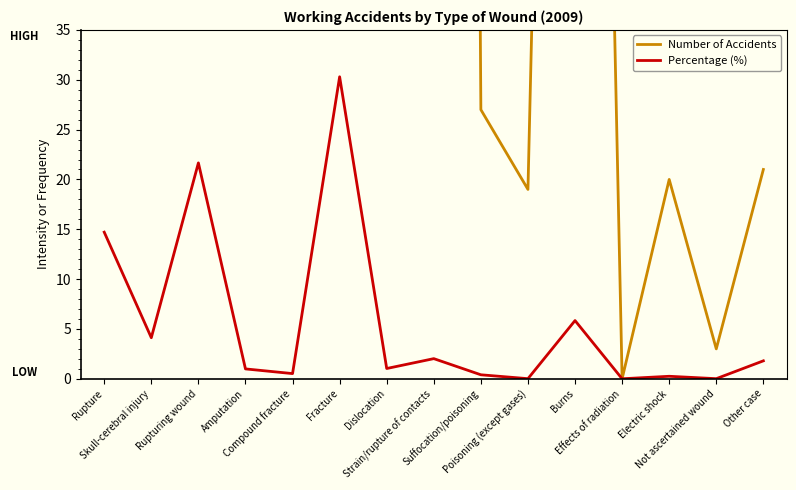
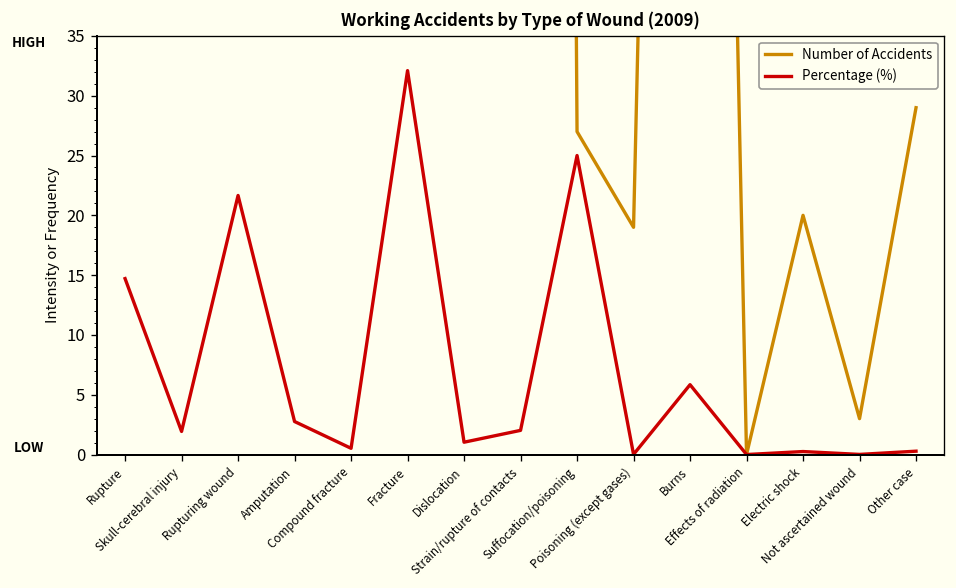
  {
    "Number of Accidents": {
      "Suffocation/poisoning": 27,
      "Poisoning (except gases)": 19,
      "Electric shock": 20,
      "Not ascertained wound": 3,
-     "Other case": 21
+     "Other case": 29
    },
    "Percentage (%)": {
      "Rupture": 15,
-     "Skull-cerebral injury": 4,
+     "Skull-cerebral injury": 2,
      "Rupturing wound": 22,
-     "Amputation": 1,
+     "Amputation": 3,
      "Compound fracture": 1,
-     "Fracture": 30,
+     "Fracture": 32,
      "Dislocation": 1,
      "Strain/rupture of contacts": 2,
-     "Suffocation/poisoning": 0,
+     "Suffocation/poisoning": 25,
      "Poisoning (except gases)": 0,
      "Burns": 6,
      "Electric shock": 0,
      "Not ascertained wound": 0,
-     "Other case": 2
+     "Other case": 0
    }
  }
